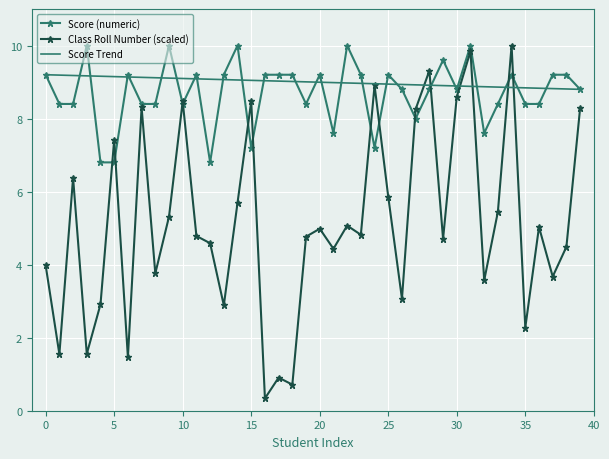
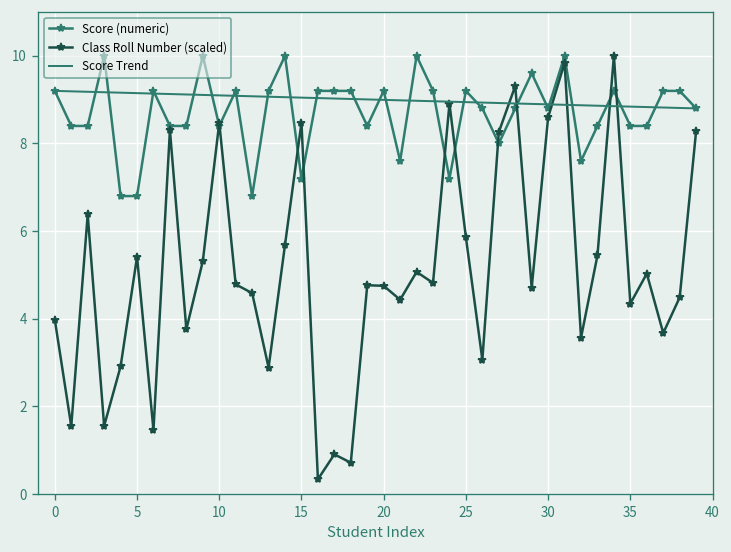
  {
    "Class Roll Number (scaled)": {
      "0": 4.0,
-     "5": 7.4,
+     "5": 5.4,
      "10": 8.5,
      "15": 8.5,
-     "20": 5.0,
+     "20": 4.8,
      "25": 5.9,
      "30": 8.6,
-     "35": 2.3
+     "35": 4.3
    }
  }
